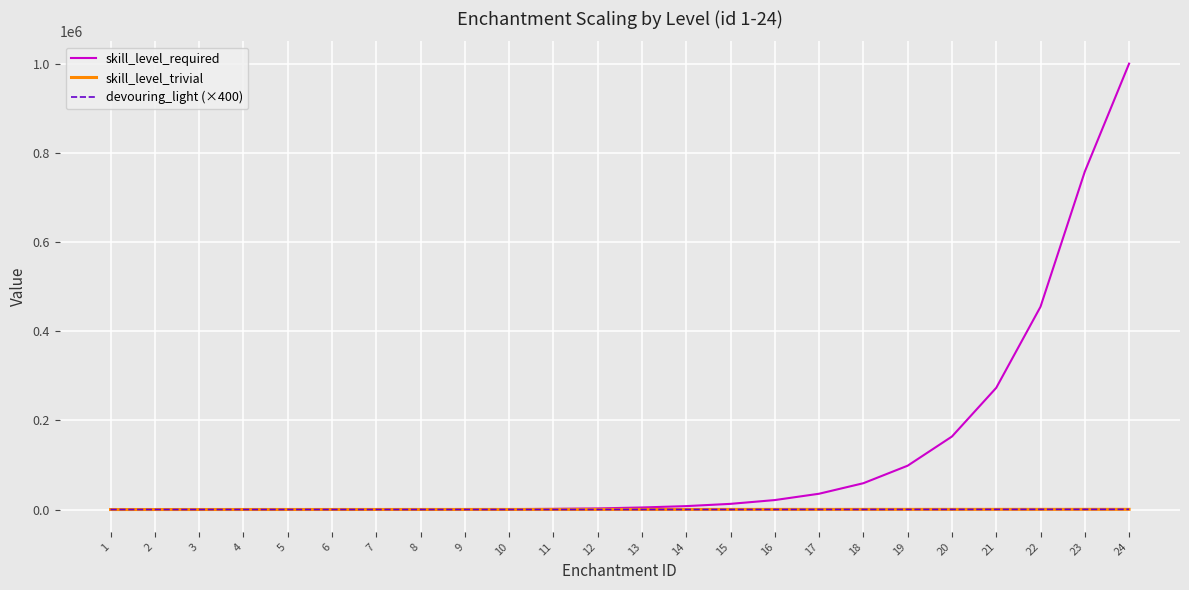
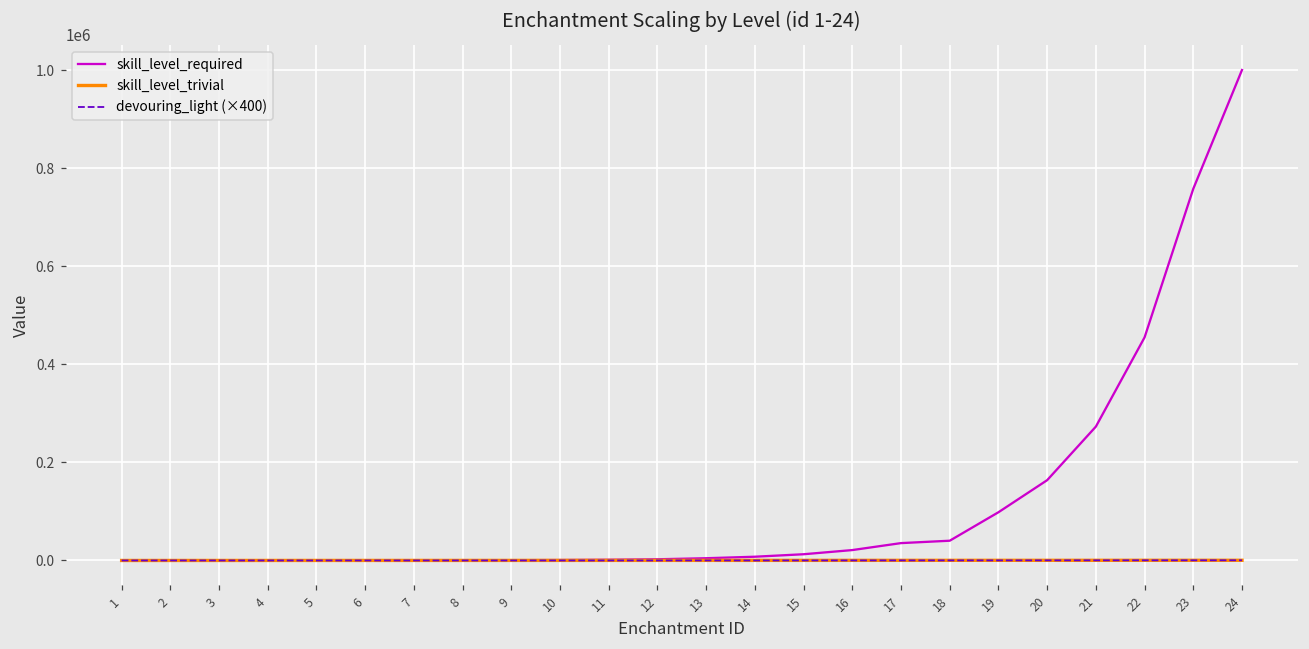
  {
    "skill_level_required": {
      "14": 10000,
      "15": 10000,
      "16": 20000,
      "17": 40000,
-     "18": 60000,
+     "18": 40000,
      "19": 100000,
      "20": 160000,
      "21": 270000,
      "22": 450000,
      "23": 760000,
      "24": 1000000
    }
  }
